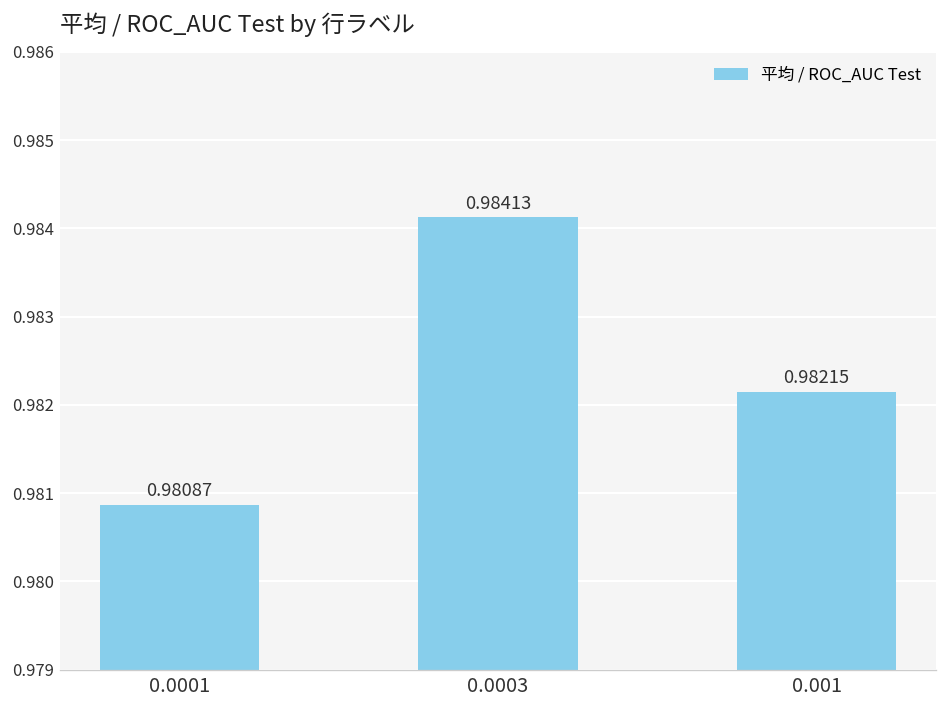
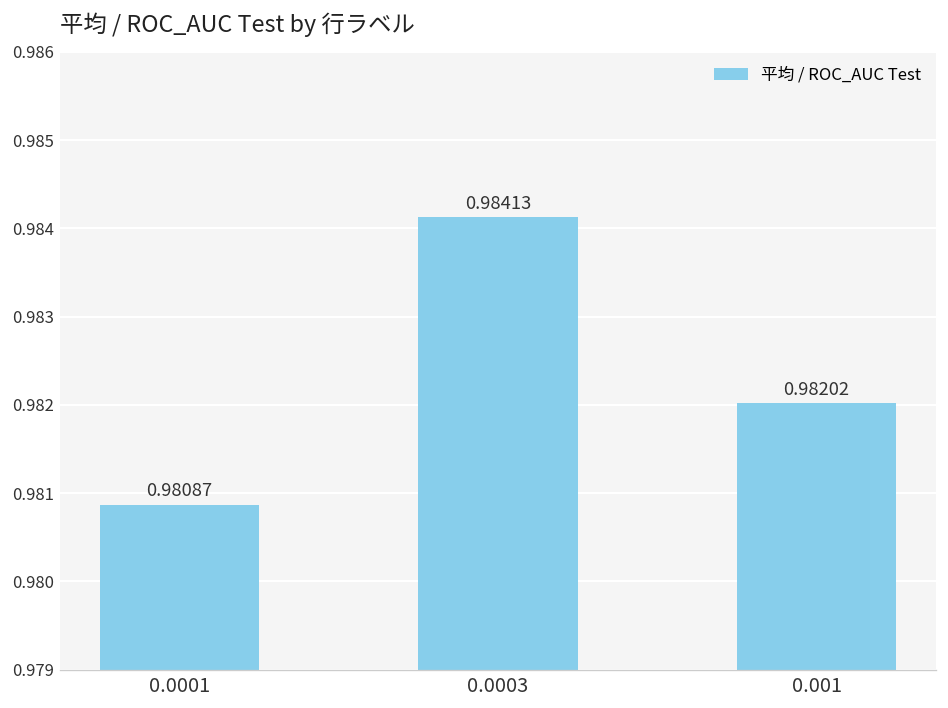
  {
    "0.0001": 0.98087,
    "0.0003": 0.98413,
-   "0.001": 0.98215
+   "0.001": 0.98202
  }
